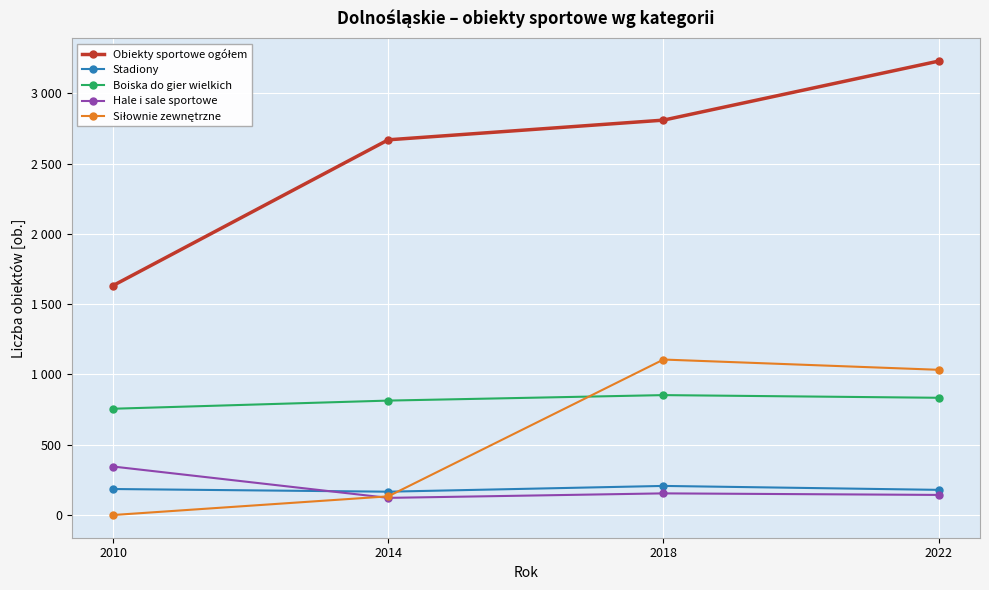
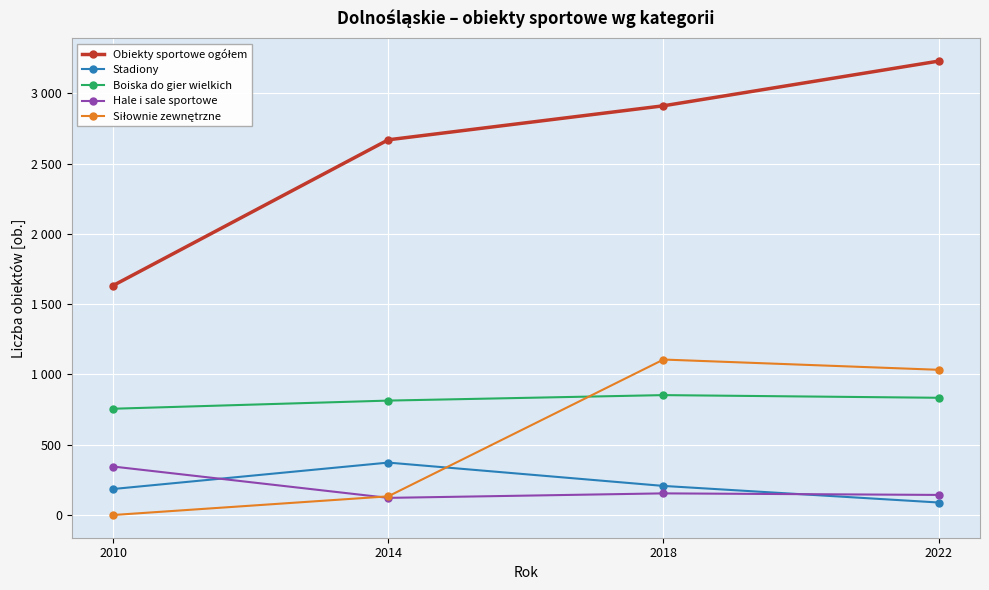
  {
    "Obiekty sportowe ogółem": {
      "2010": 1630,
      "2014": 2670,
-     "2018": 2810,
+     "2018": 2910,
      "2022": 3230
    },
    "Stadiony": {
      "2010": 190,
-     "2014": 170,
+     "2014": 370,
      "2018": 210,
-     "2022": 180
+     "2022": 90
    },
    "Boiska do gier wielkich": {
      "2010": 760,
      "2014": 810,
      "2018": 850,
      "2022": 830
    },
    "Hale i sale sportowe": {
      "2010": 350,
      "2018": 150,
      "2022": 140
    },
    "Siłownie zewnętrzne": {
      "2010": 0,
      "2018": 1110,
      "2022": 1030
    }
  }
